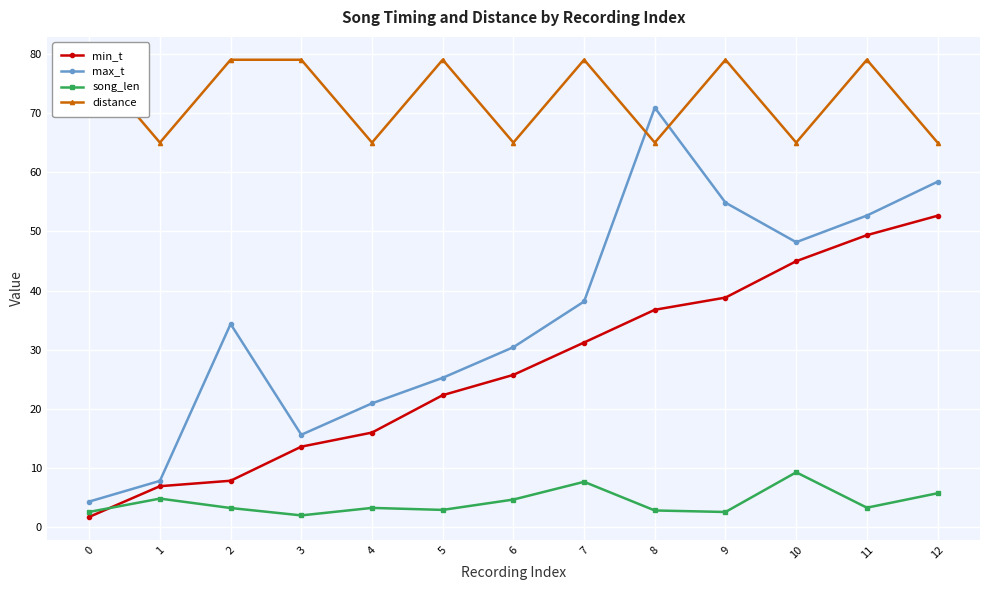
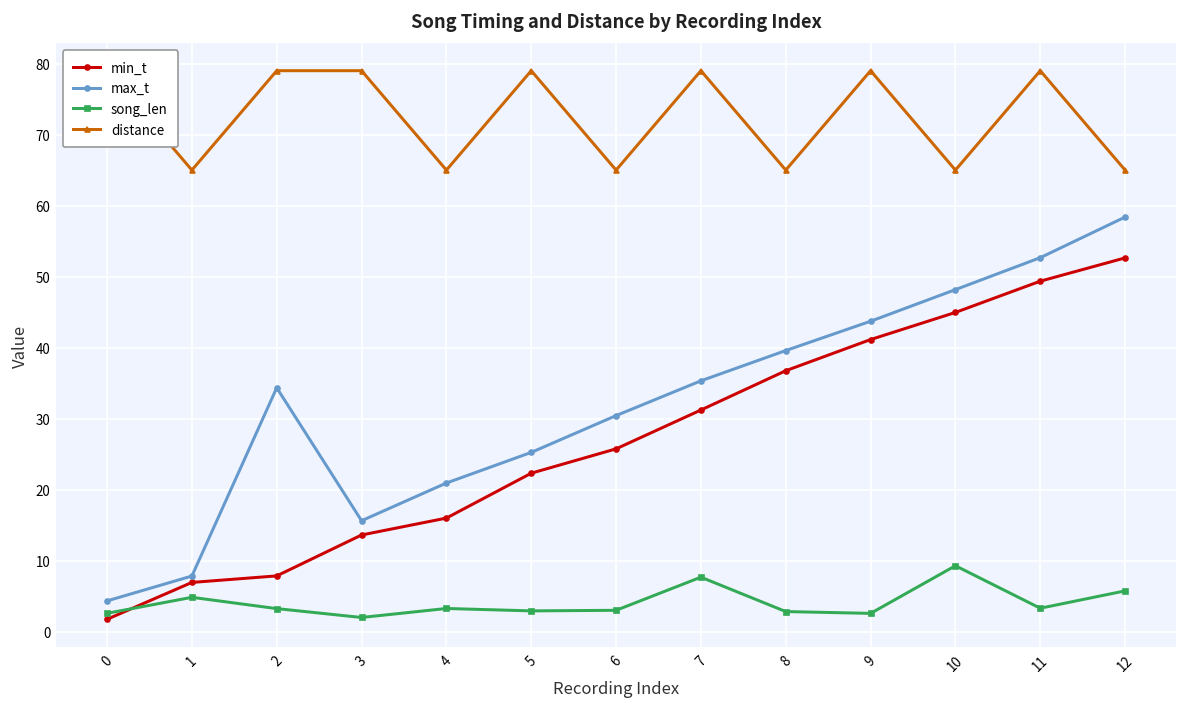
  {
    "min_t": {
      "0": 2,
      "1": 7,
      "2": 8,
      "3": 14,
      "4": 16,
      "5": 22,
      "6": 26,
      "7": 31,
      "8": 37,
-     "9": 39,
+     "9": 41,
      "10": 45,
      "11": 49,
      "12": 53
    },
    "max_t": {
      "0": 4,
      "1": 8,
      "2": 34,
      "3": 16,
      "4": 21,
      "5": 25,
      "6": 30,
-     "7": 38,
-     "8": 71,
-     "9": 55,
+     "7": 35,
+     "8": 40,
+     "9": 44,
      "10": 48,
      "11": 53,
      "12": 58
    },
    "song_len": {
      "0": 3,
      "1": 5,
      "2": 3,
      "3": 2,
      "4": 3,
      "5": 3,
-     "6": 5,
+     "6": 3,
      "7": 8,
      "8": 3,
      "9": 3,
      "10": 9,
      "11": 3,
      "12": 6
    },
    "distance": {
      "1": 65,
      "2": 79,
      "3": 79,
      "4": 65,
      "5": 79,
      "6": 65,
      "7": 79,
      "8": 65,
      "9": 79,
      "10": 65,
      "11": 79,
      "12": 65
    }
  }
